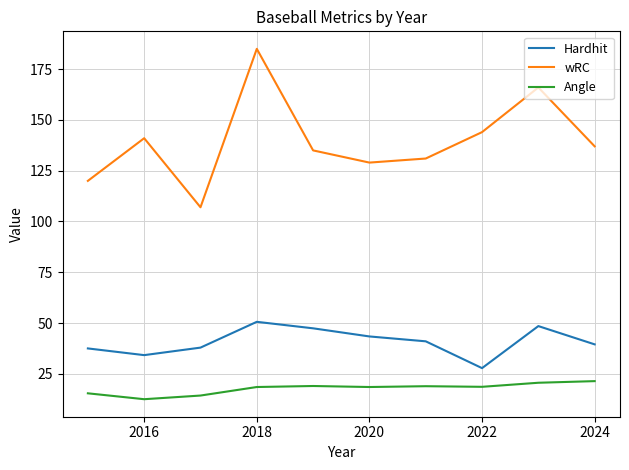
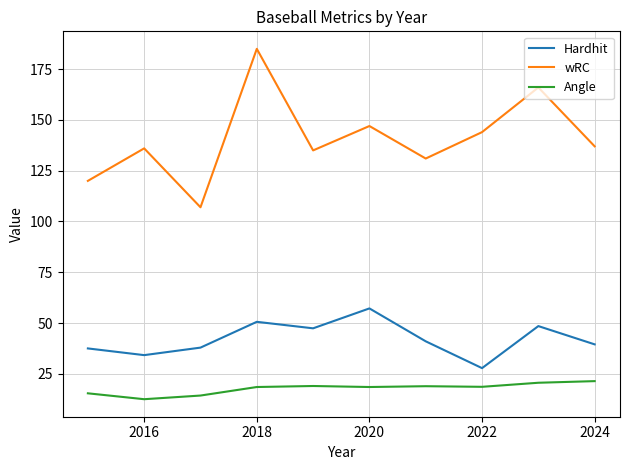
  {
    "Hardhit": {
      "2016": 34,
      "2018": 51,
-     "2020": 43,
+     "2020": 57,
      "2022": 28,
      "2024": 40
    },
    "wRC": {
-     "2016": 141,
+     "2016": 136,
      "2018": 185,
-     "2020": 129,
+     "2020": 147,
      "2022": 144,
      "2024": 137
    },
    "Angle": {
      "2016": 13,
      "2018": 19,
      "2020": 19,
      "2022": 19,
      "2024": 21
    }
  }
